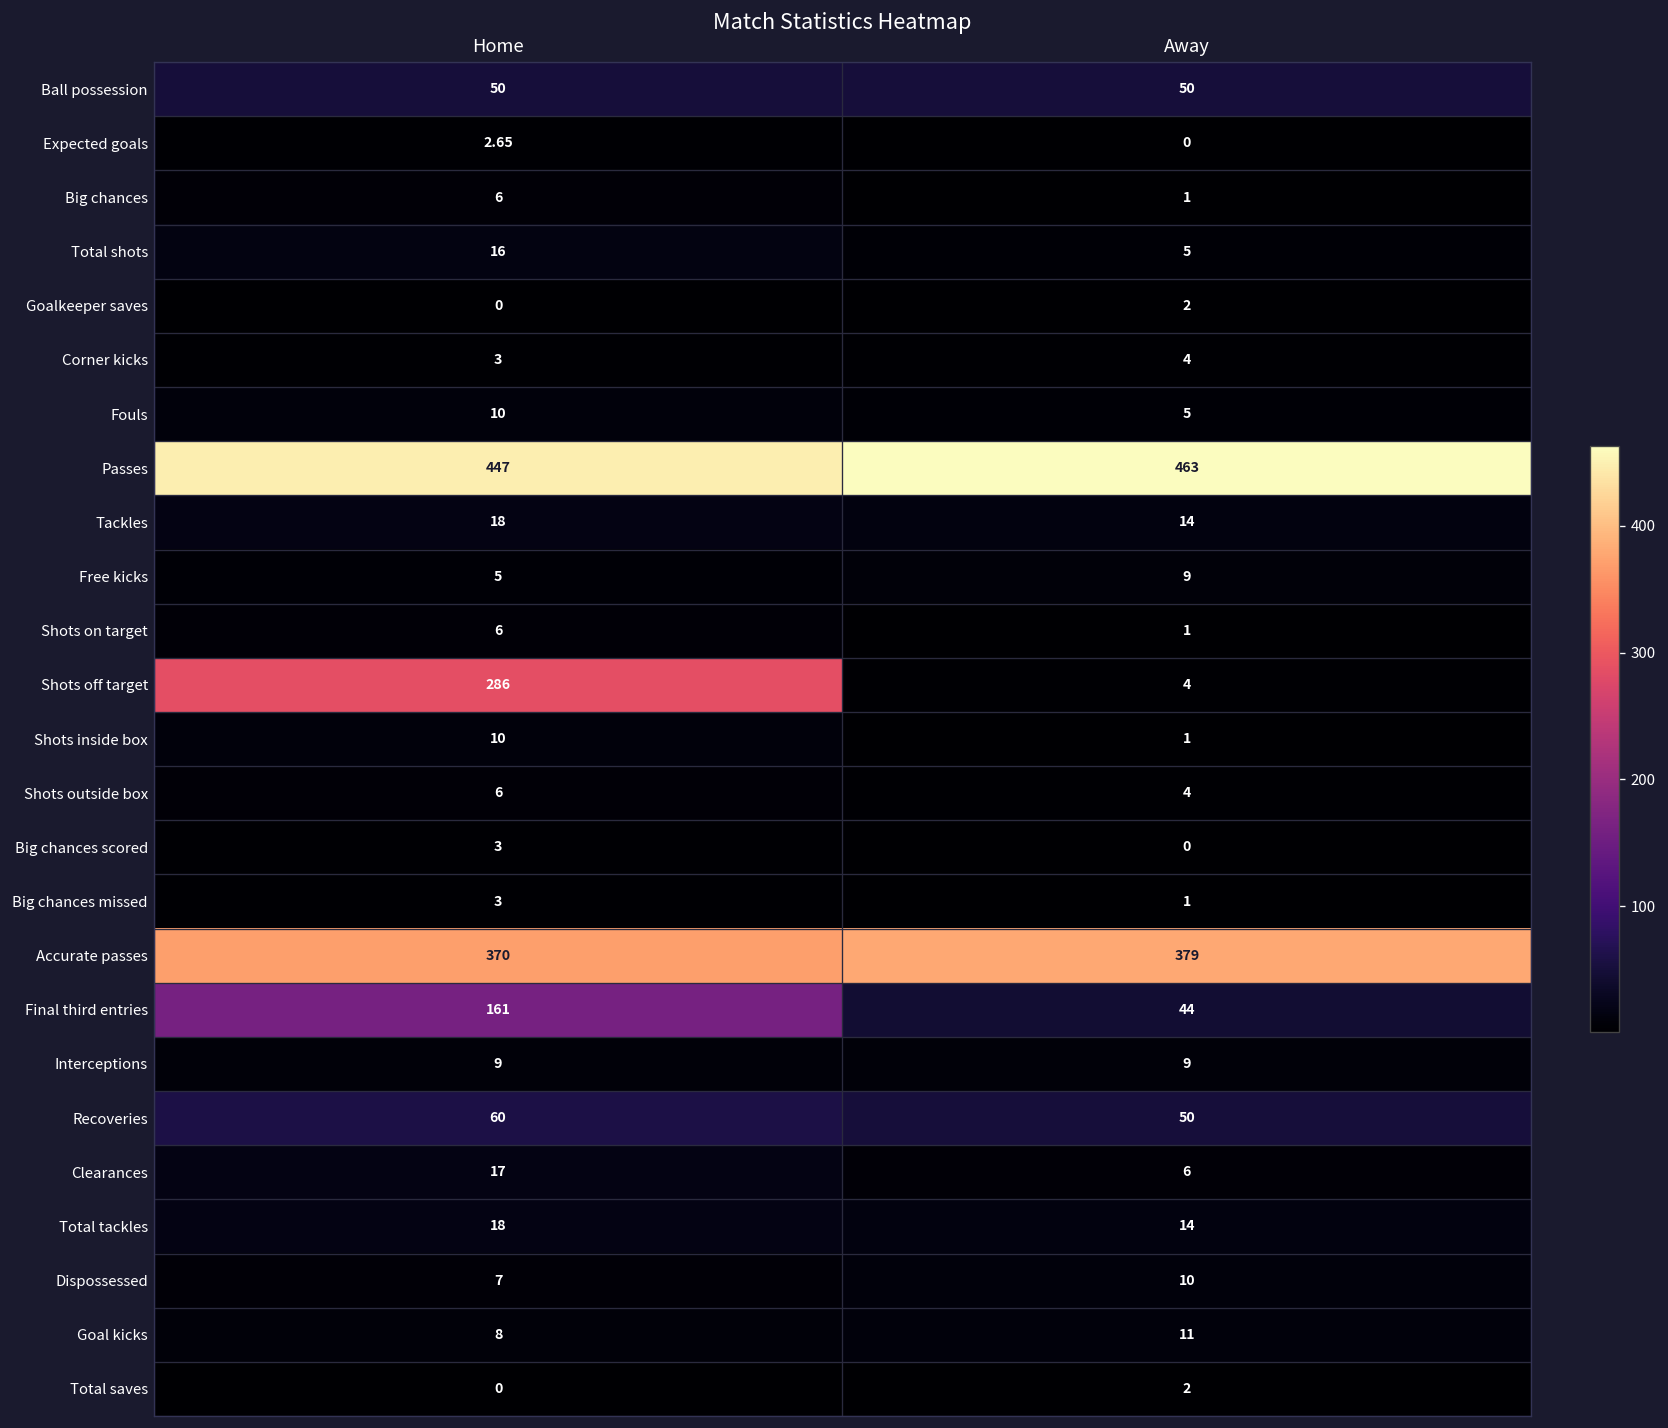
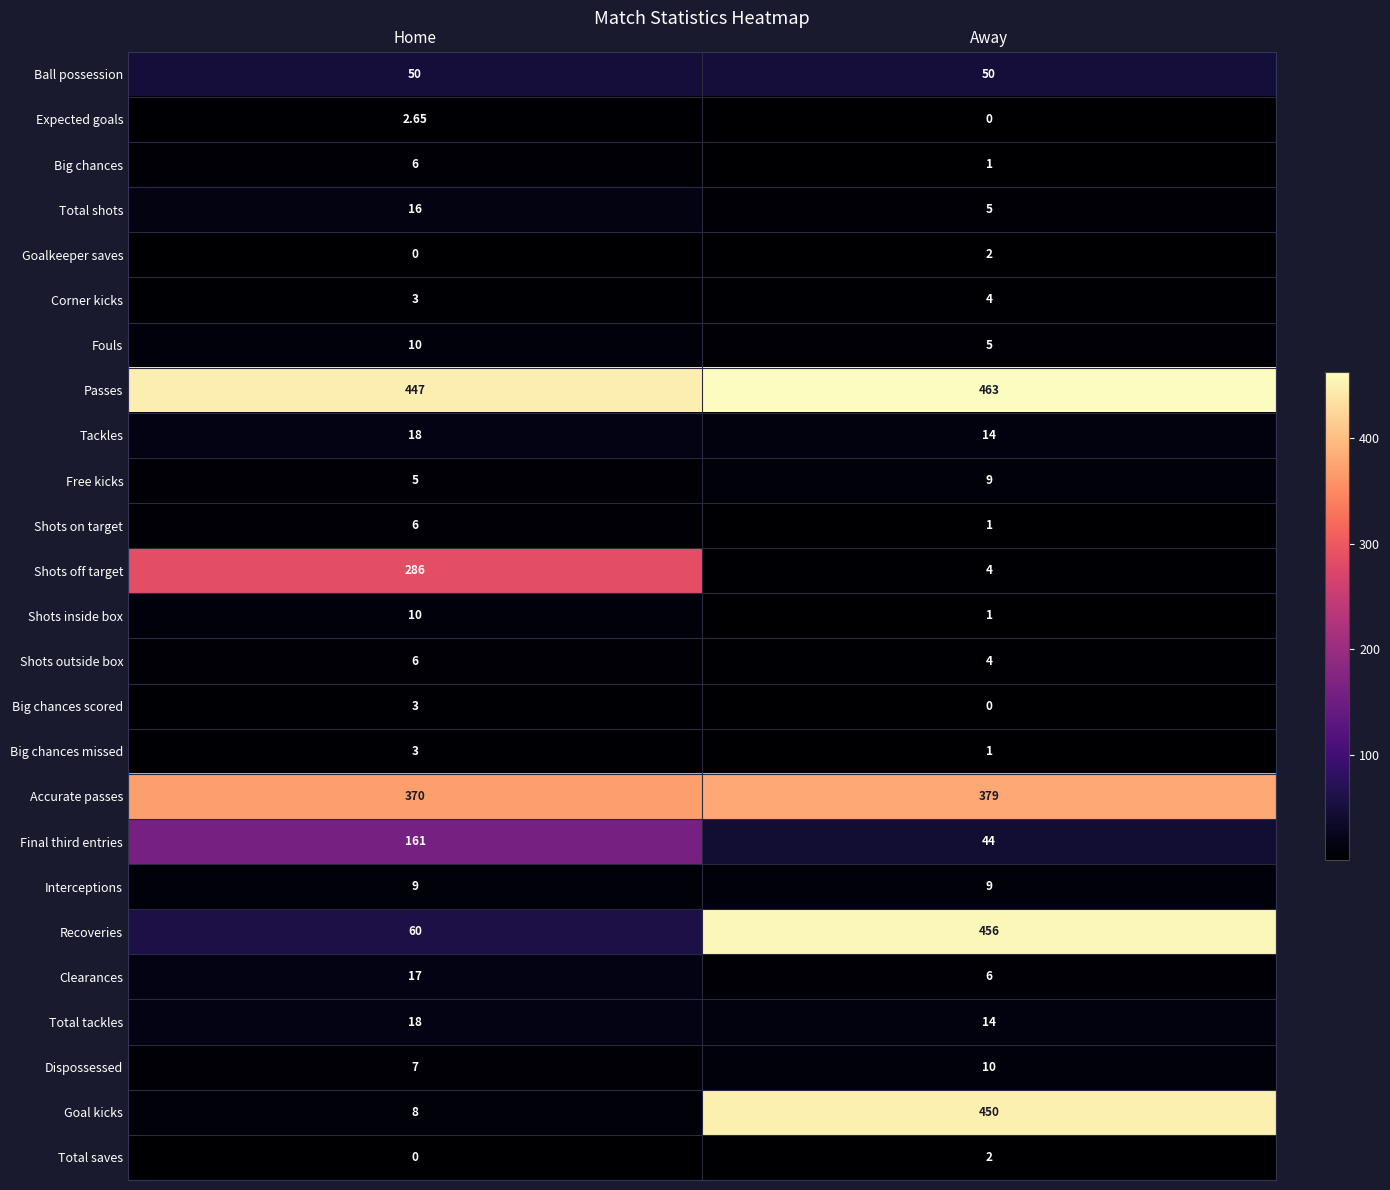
  {
    "Ball possession": {
      "Home": 50,
      "Away": 50
    },
    "Expected goals": {
      "Home": 2.65,
      "Away": 0
    },
    "Big chances": {
      "Home": 6,
      "Away": 1
    },
    "Total shots": {
      "Home": 16,
      "Away": 5
    },
    "Goalkeeper saves": {
      "Home": 0,
      "Away": 2
    },
    "Corner kicks": {
      "Home": 3,
      "Away": 4
    },
    "Fouls": {
      "Home": 10,
      "Away": 5
    },
    "Passes": {
      "Home": 447,
      "Away": 463
    },
    "Tackles": {
      "Home": 18,
      "Away": 14
    },
    "Free kicks": {
      "Home": 5,
      "Away": 9
    },
    "Shots on target": {
      "Home": 6,
      "Away": 1
    },
    "Shots off target": {
      "Home": 286,
      "Away": 4
    },
    "Shots inside box": {
      "Home": 10,
      "Away": 1
    },
    "Shots outside box": {
      "Home": 6,
      "Away": 4
    },
    "Big chances scored": {
      "Home": 3,
      "Away": 0
    },
    "Big chances missed": {
      "Home": 3,
      "Away": 1
    },
    "Accurate passes": {
      "Home": 370,
      "Away": 379
    },
    "Final third entries": {
      "Home": 161,
      "Away": 44
    },
    "Interceptions": {
      "Home": 9,
      "Away": 9
    },
    "Recoveries": {
      "Home": 60,
-     "Away": 50
+     "Away": 456
    },
    "Clearances": {
      "Home": 17,
      "Away": 6
    },
    "Total tackles": {
      "Home": 18,
      "Away": 14
    },
    "Dispossessed": {
      "Home": 7,
      "Away": 10
    },
    "Goal kicks": {
      "Home": 8,
-     "Away": 11
+     "Away": 450
    },
    "Total saves": {
      "Home": 0,
      "Away": 2
    }
  }
